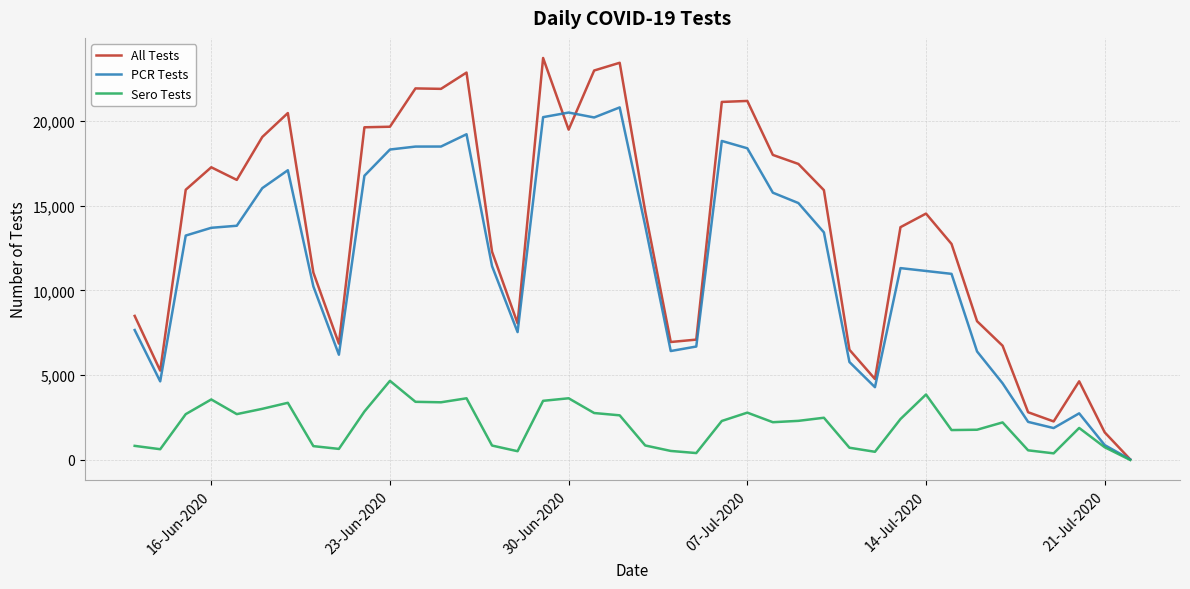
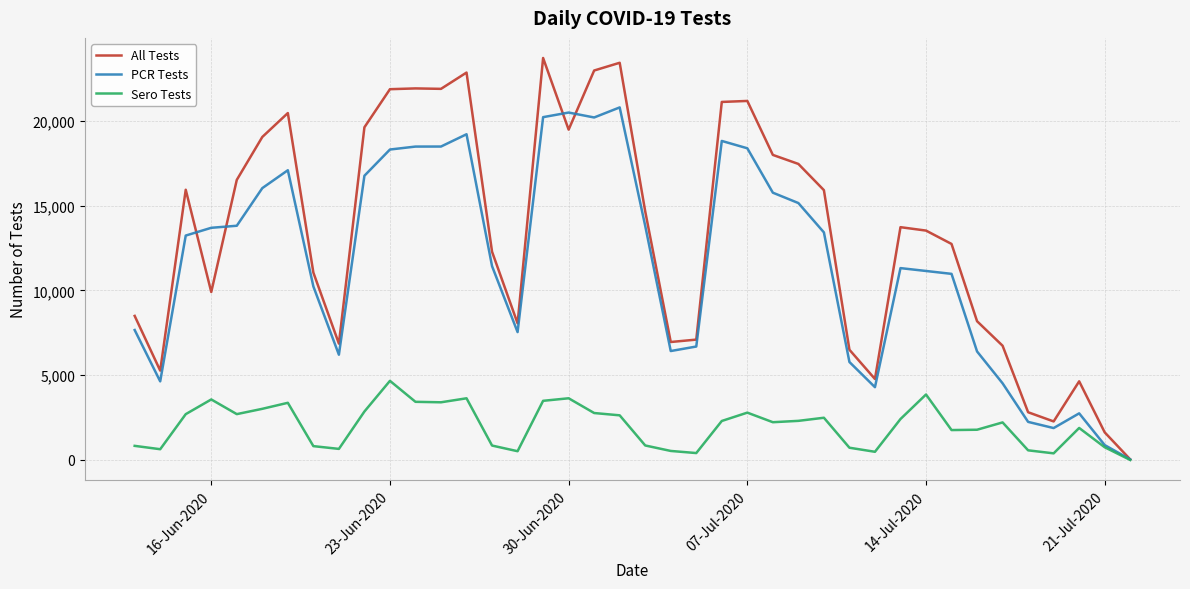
  {
    "All Tests": {
-     "16-Jun-2020": "17,300",
-     "23-Jun-2020": "19,700",
+     "16-Jun-2020": "9,900",
+     "23-Jun-2020": "21,900",
      "30-Jun-2020": "19,500",
      "07-Jul-2020": "21,200",
-     "14-Jul-2020": "14,500",
+     "14-Jul-2020": "13,500",
      "21-Jul-2020": "1,600"
    },
    "PCR Tests": {
      "16-Jun-2020": "13,700",
      "23-Jun-2020": "18,300",
      "30-Jun-2020": "20,500",
      "07-Jul-2020": "18,400",
      "14-Jul-2020": "11,200"
    },
    "Sero Tests": {
      "16-Jun-2020": "3,600",
      "23-Jun-2020": "4,700",
      "30-Jun-2020": "3,600",
      "07-Jul-2020": "2,800",
      "14-Jul-2020": "3,900"
    }
  }
